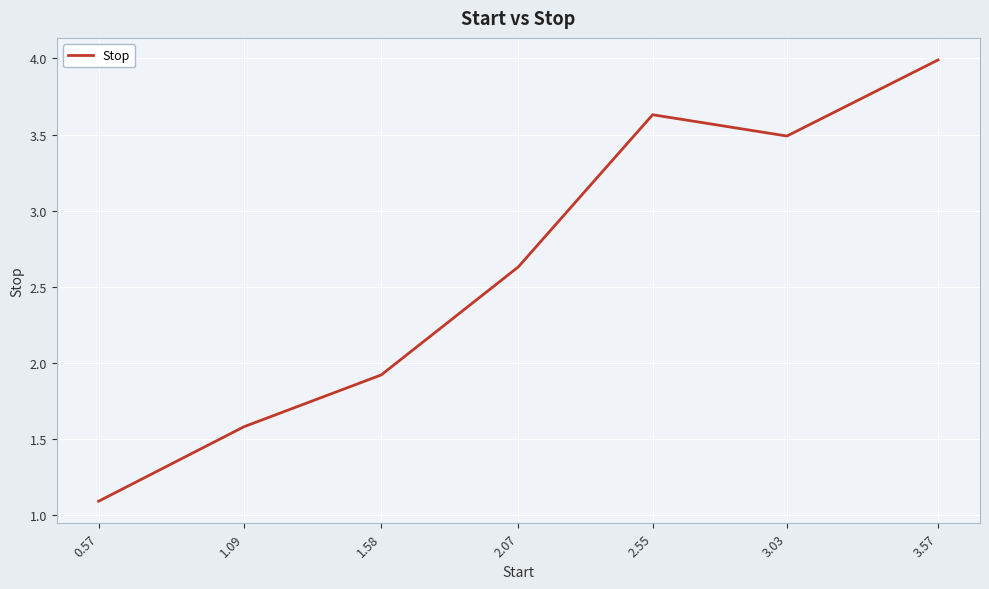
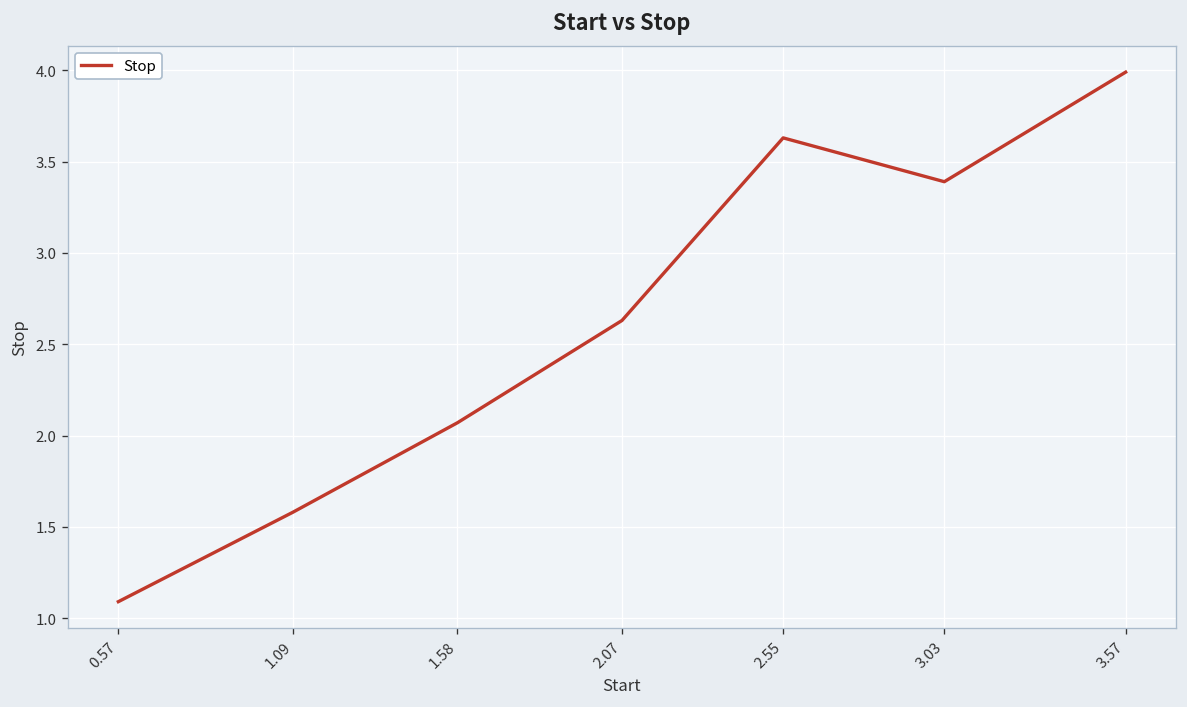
  {
    "0.57": 1.09,
    "1.09": 1.58,
-   "1.58": 1.92,
+   "1.58": 2.07,
    "2.07": 2.63,
    "2.55": 3.63,
-   "3.03": 3.49,
+   "3.03": 3.39,
    "3.57": 3.99
  }
